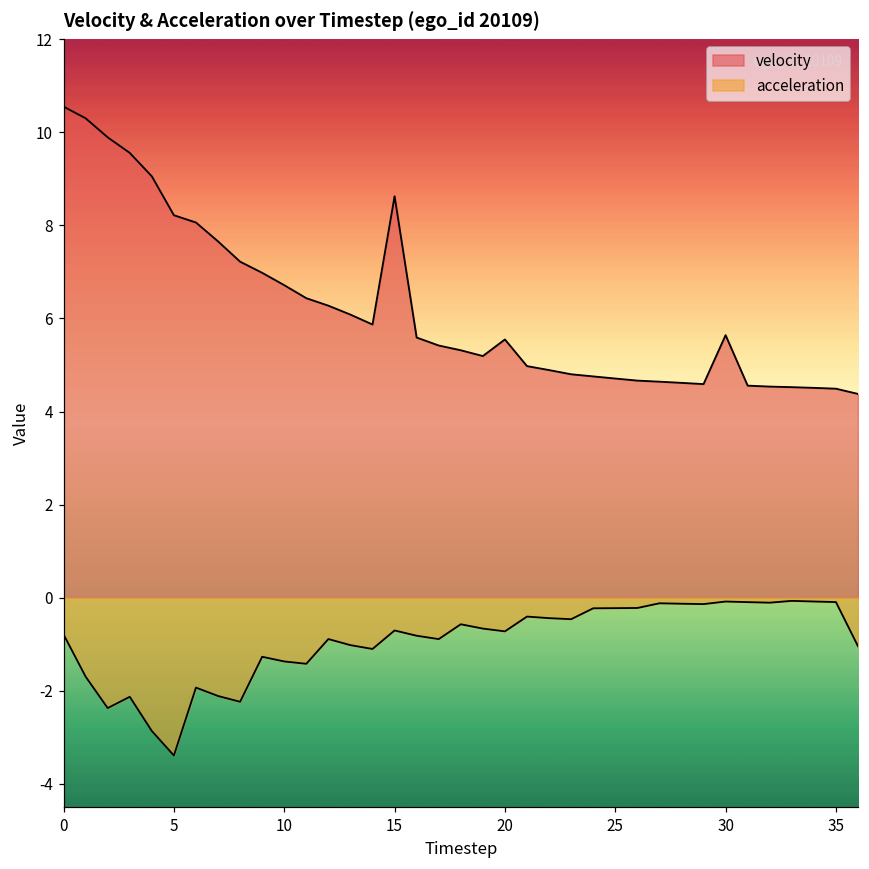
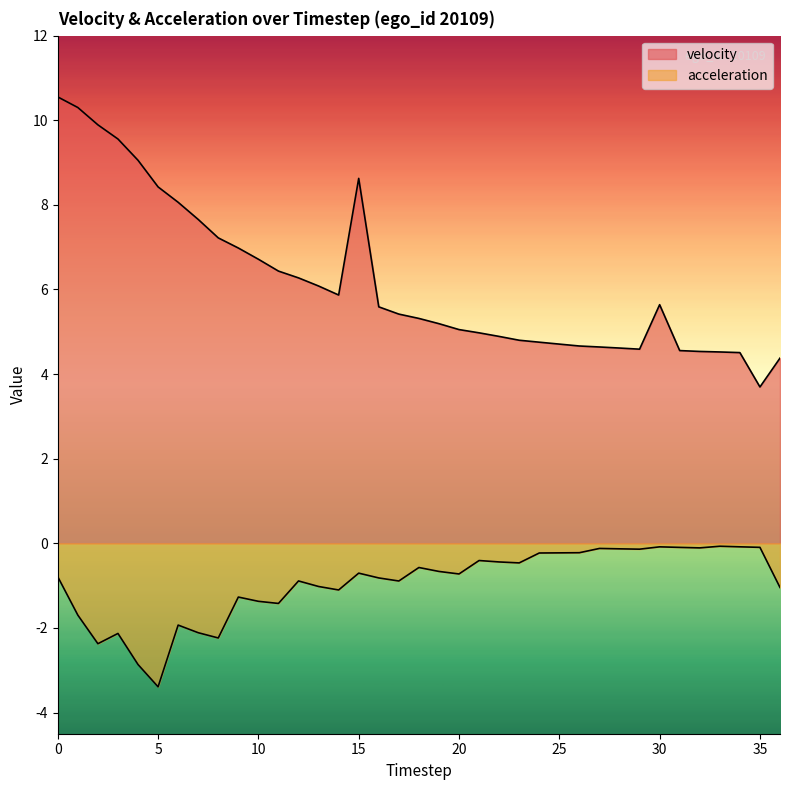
  {
    "velocity": {
      "0": 10.6,
-     "5": 8.2,
+     "5": 8.4,
      "10": 6.7,
      "15": 8.6,
-     "20": 5.5,
+     "20": 5.1,
      "25": 4.7,
      "30": 5.6,
-     "35": 4.5
+     "35": 3.7
    }
  }
